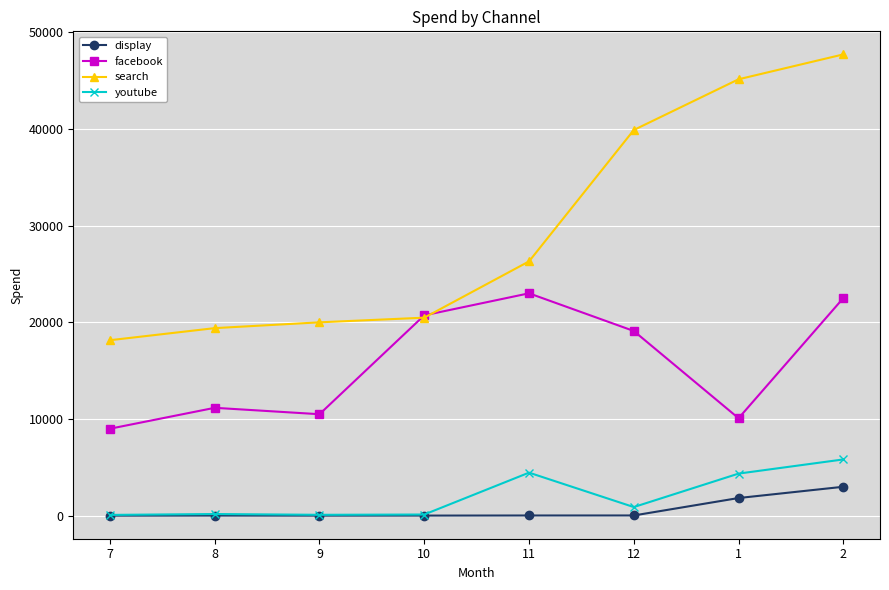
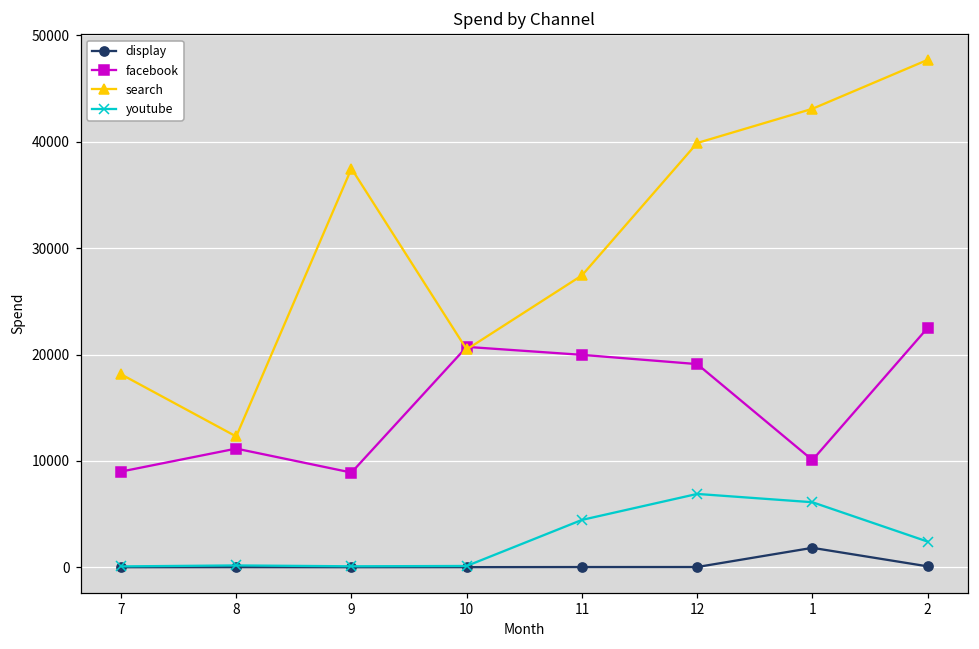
  {
    "display": {
      "11": 0,
      "12": 0,
      "1": 2000,
-     "2": 3000
+     "2": 0
    },
    "facebook": {
      "7": 9000,
      "8": 11000,
-     "9": 11000,
-     "11": 23000,
+     "9": 9000,
+     "11": 20000,
      "12": 19000,
      "1": 10000,
      "2": 23000
    },
    "search": {
      "7": 18000,
-     "8": 19000,
-     "9": 20000,
-     "11": 26000,
+     "8": 12000,
+     "9": 37000,
+     "11": 27000,
      "12": 40000,
-     "1": 45000,
+     "1": 43000,
      "2": 48000
    },
    "youtube": {
      "11": 4000,
-     "12": 1000,
-     "1": 4000,
-     "2": 6000
+     "12": 7000,
+     "1": 6000,
+     "2": 2000
    }
  }
